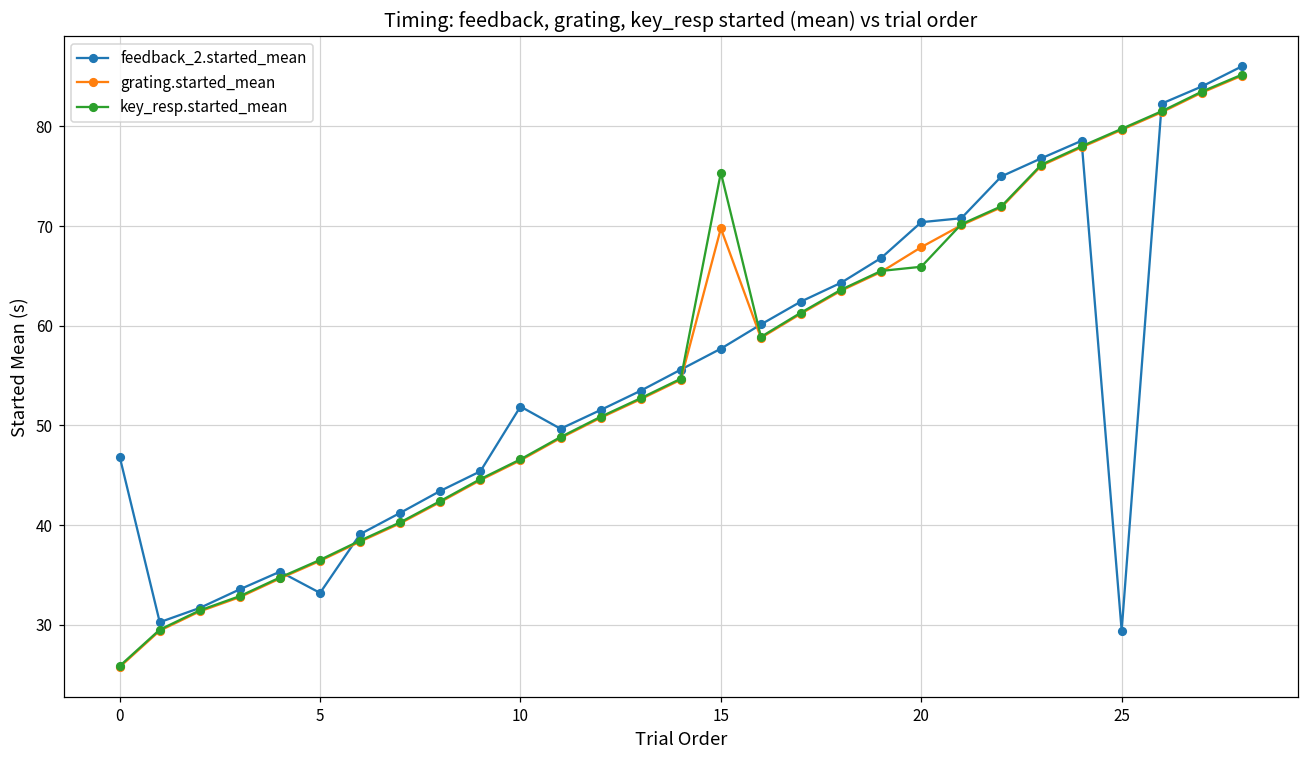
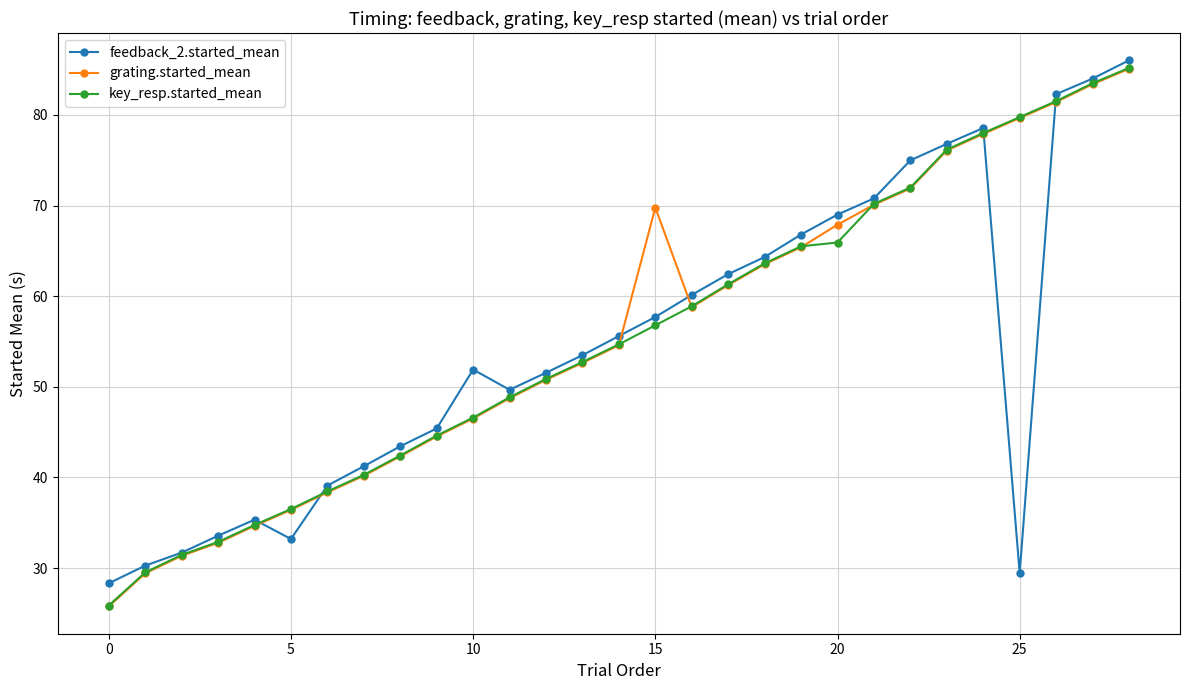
  {
    "feedback_2.started_mean": {
-     "0": 47,
+     "0": 28,
      "5": 33,
      "10": 52,
      "15": 58,
-     "20": 70,
+     "20": 69,
      "25": 29
    },
    "grating.started_mean": {
      "15": 70,
      "20": 68
    },
    "key_resp.started_mean": {
-     "15": 75,
+     "15": 57,
      "20": 66
    }
  }
